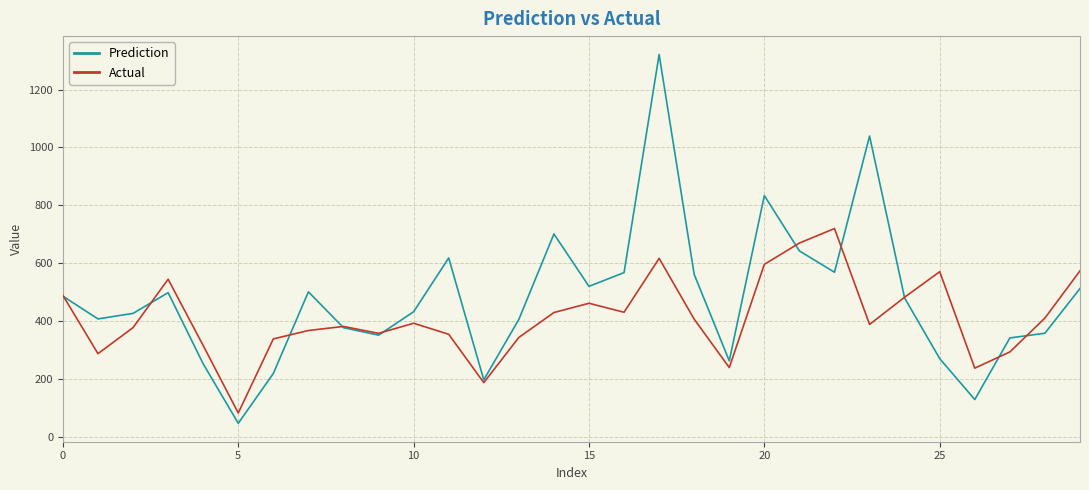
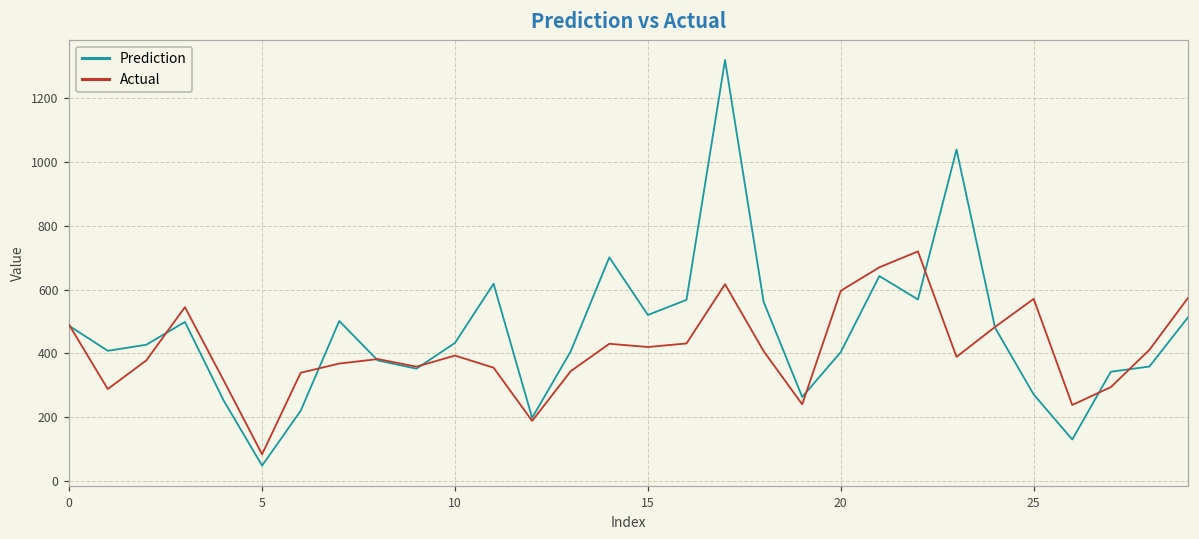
  {
    "Prediction": {
      "5": 50,
      "10": 430,
      "15": 520,
-     "20": 830,
+     "20": 400,
      "25": 270
    },
    "Actual": {
      "5": 80,
      "10": 390,
-     "15": 460,
+     "15": 420,
      "20": 600,
      "25": 570
    }
  }
